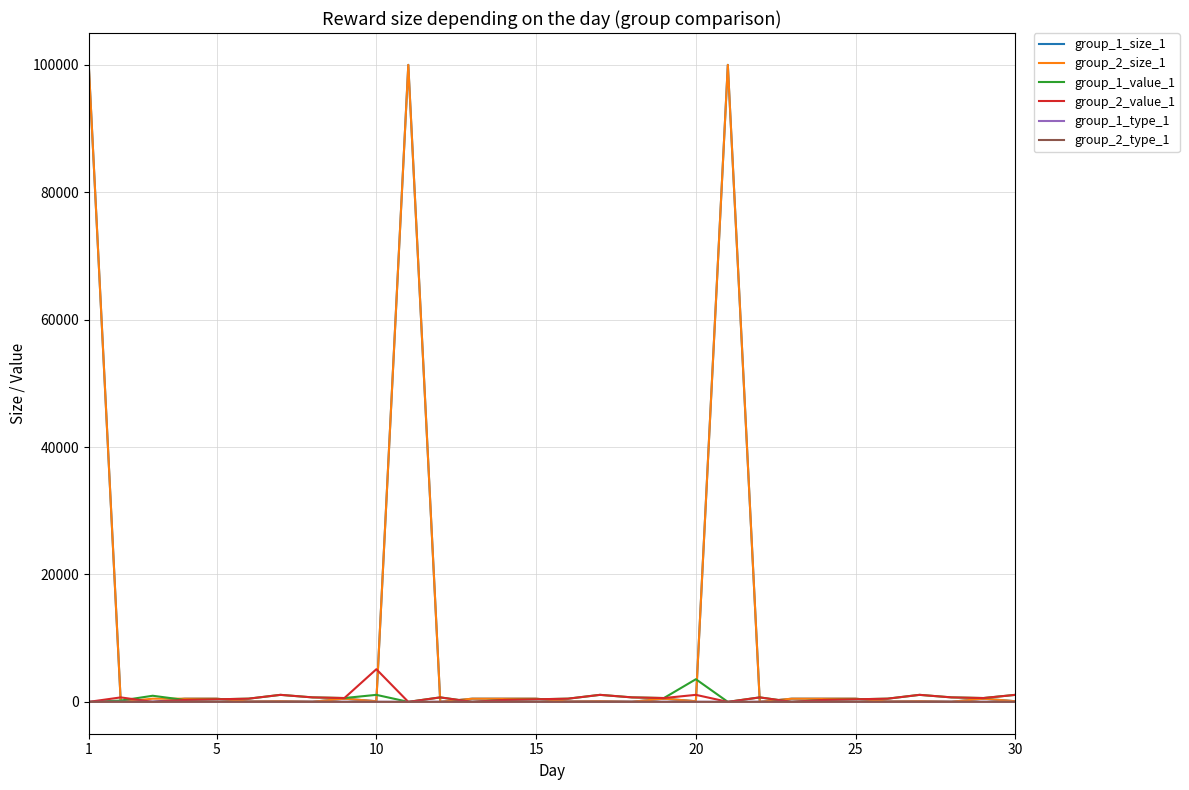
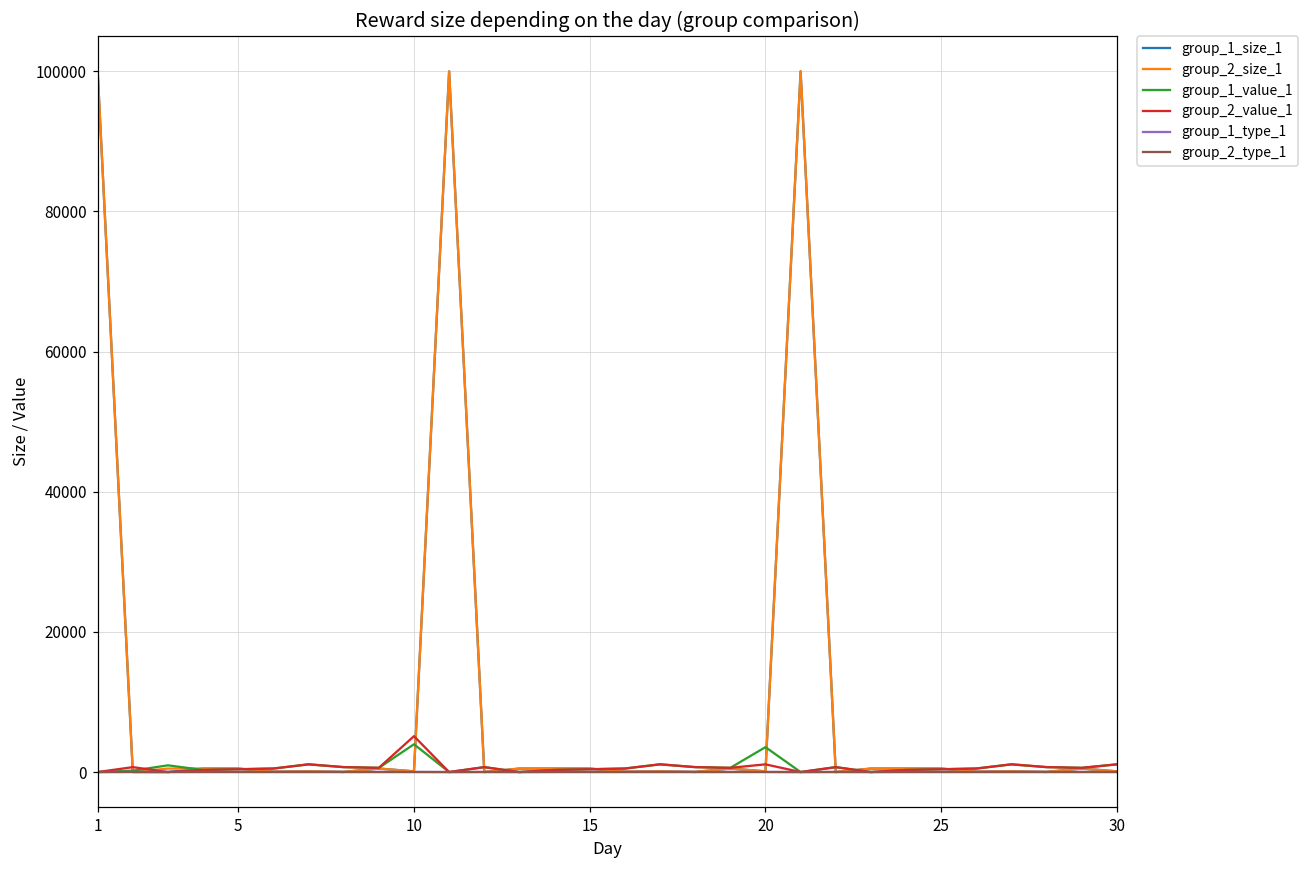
  {
    "group_1_value_1": {
-     "10": 1000,
+     "10": 4000,
      "20": 4000
    },
    "group_2_value_1": {
      "10": 5000,
      "20": 1000
    }
  }
